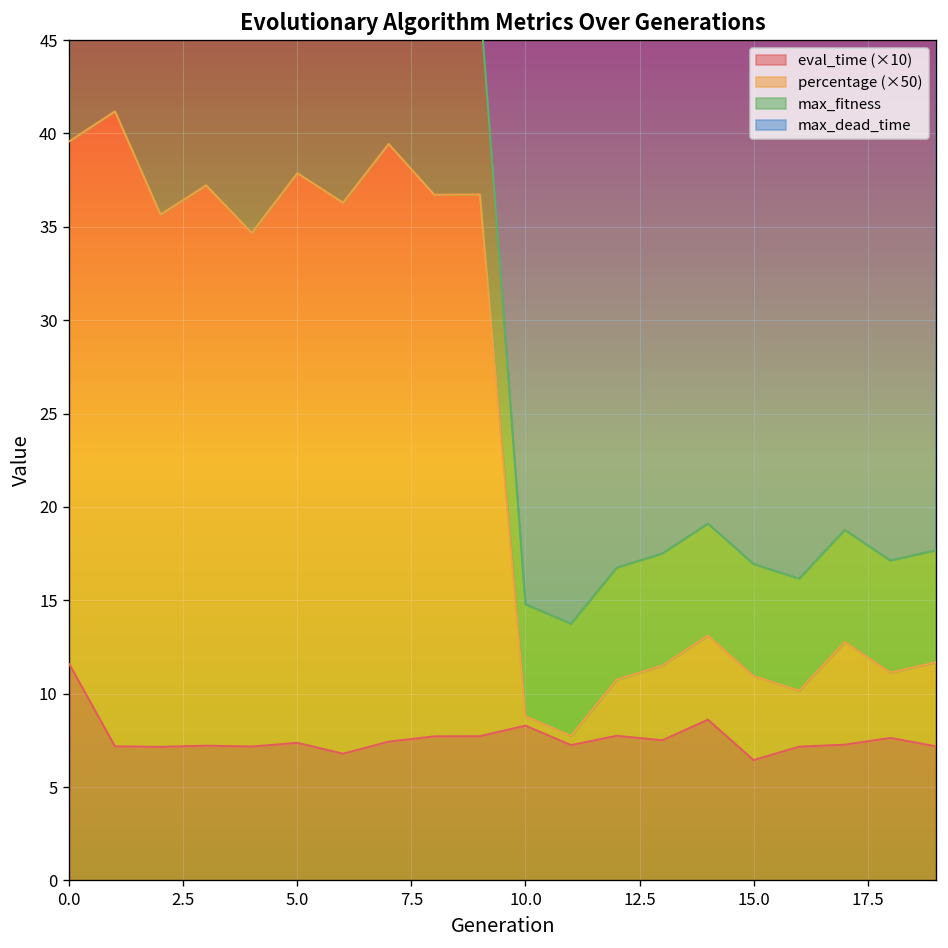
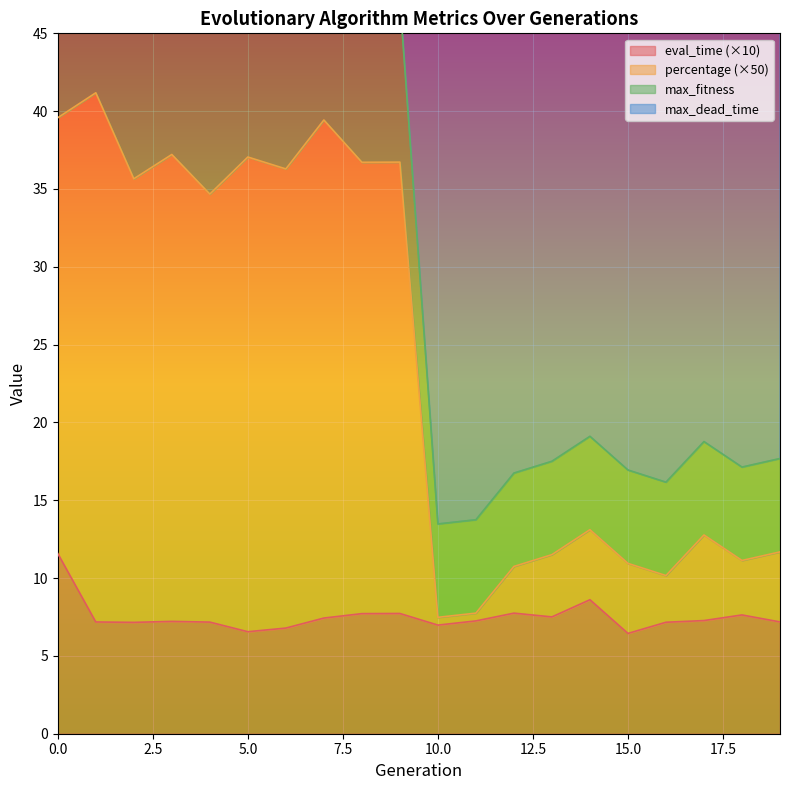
  {
    "eval_time (×10)": {
      "0.0": 11.6,
-     "5.0": 7.4,
-     "10.0": 8.3,
+     "5.0": 6.6,
+     "10.0": 7.0,
      "15.0": 6.4
    },
    "percentage (×50)": {
      "0.0": 28.0,
      "5.0": 30.5,
      "10.0": 0.5,
      "15.0": 4.5
    },
    "max_fitness": {
      "10.0": 6.0,
      "15.0": 6.0
    }
  }
